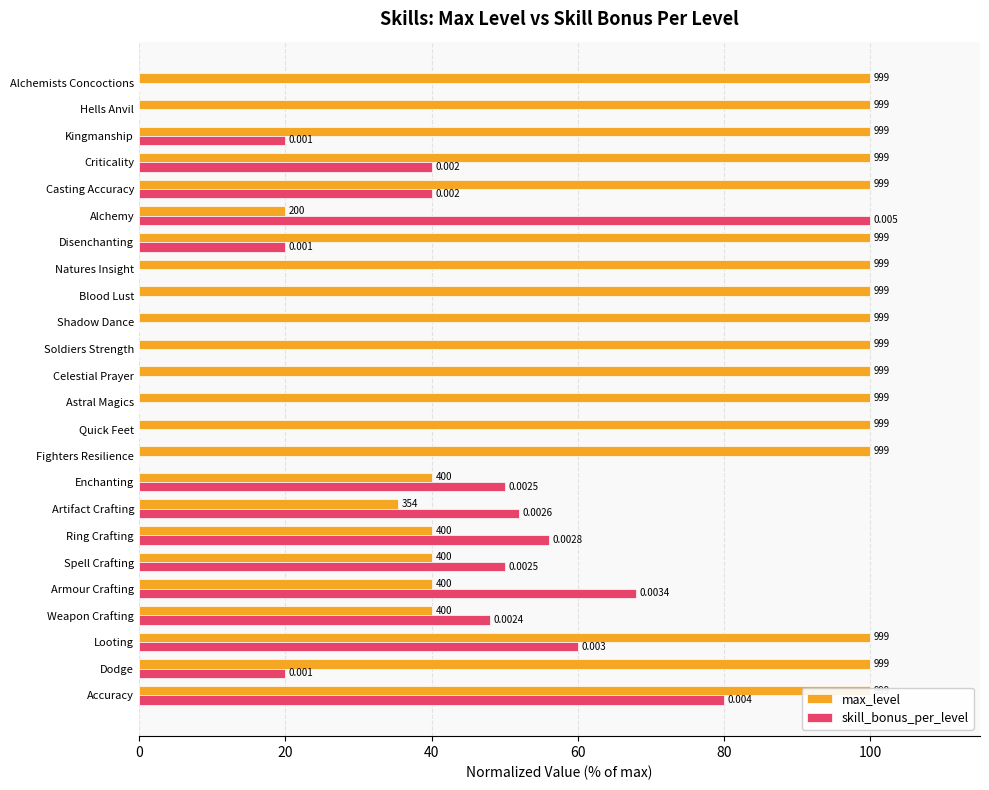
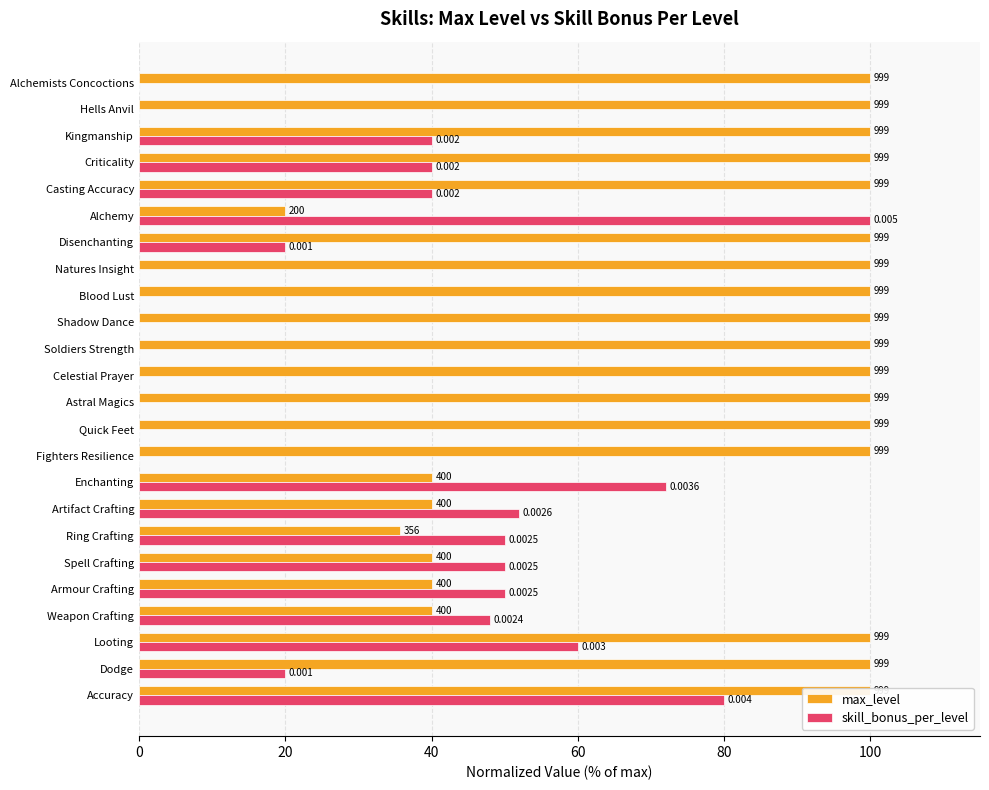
  {
    "max_level": {
-     "Artifact Crafting": 354,
-     "Ring Crafting": 400
+     "Artifact Crafting": 400,
+     "Ring Crafting": 356
    },
    "skill_bonus_per_level": {
-     "Kingmanship": 0.001,
-     "Enchanting": 0.0025,
-     "Ring Crafting": 0.0028,
-     "Armour Crafting": 0.0034
+     "Kingmanship": 0.002,
+     "Enchanting": 0.0036,
+     "Ring Crafting": 0.0025,
+     "Armour Crafting": 0.0025
    }
  }
